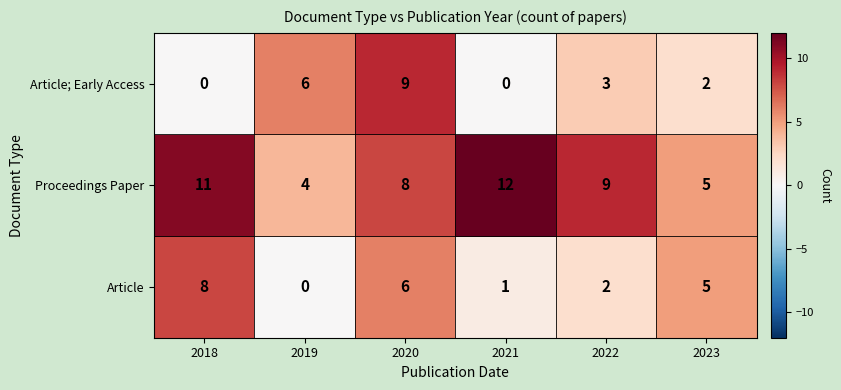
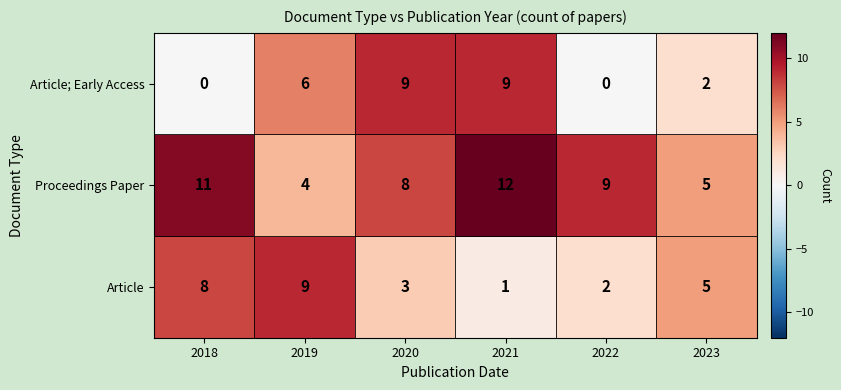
  {
    "Article; Early Access": {
      "2018": 0,
      "2019": 6,
      "2020": 9,
-     "2021": 0,
-     "2022": 3,
+     "2021": 9,
+     "2022": 0,
      "2023": 2
    },
    "Proceedings Paper": {
      "2018": 11,
      "2019": 4,
      "2020": 8,
      "2021": 12,
      "2022": 9,
      "2023": 5
    },
    "Article": {
      "2018": 8,
-     "2019": 0,
-     "2020": 6,
+     "2019": 9,
+     "2020": 3,
      "2021": 1,
      "2022": 2,
      "2023": 5
    }
  }
